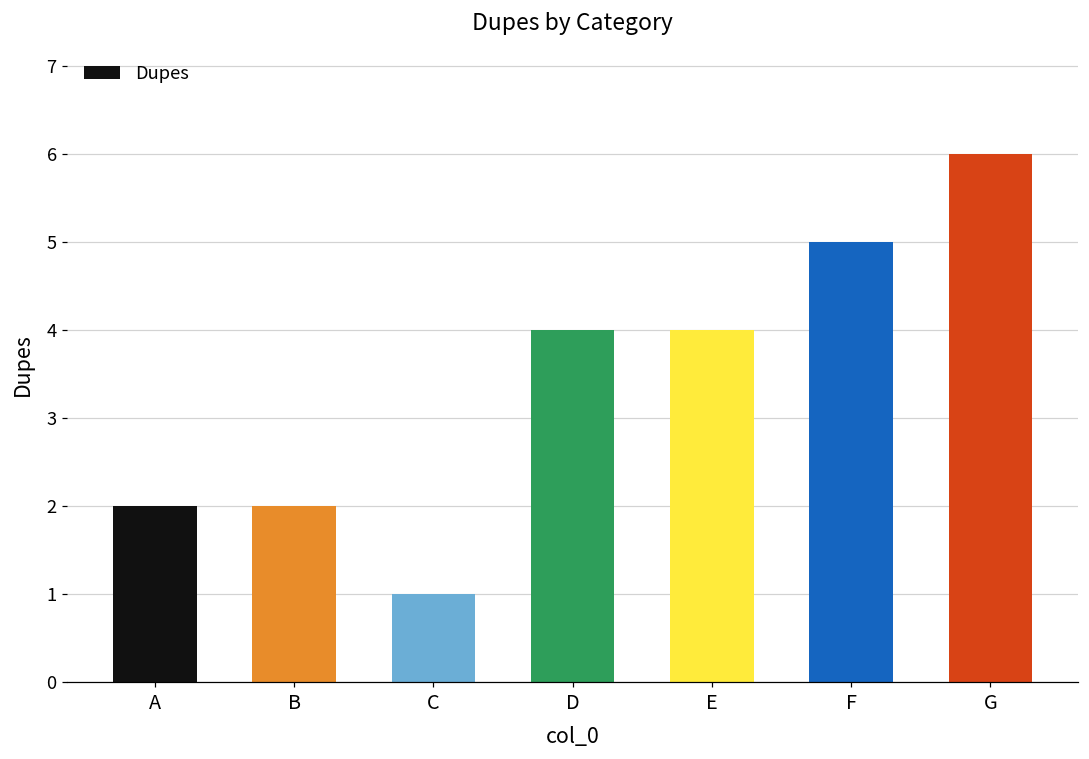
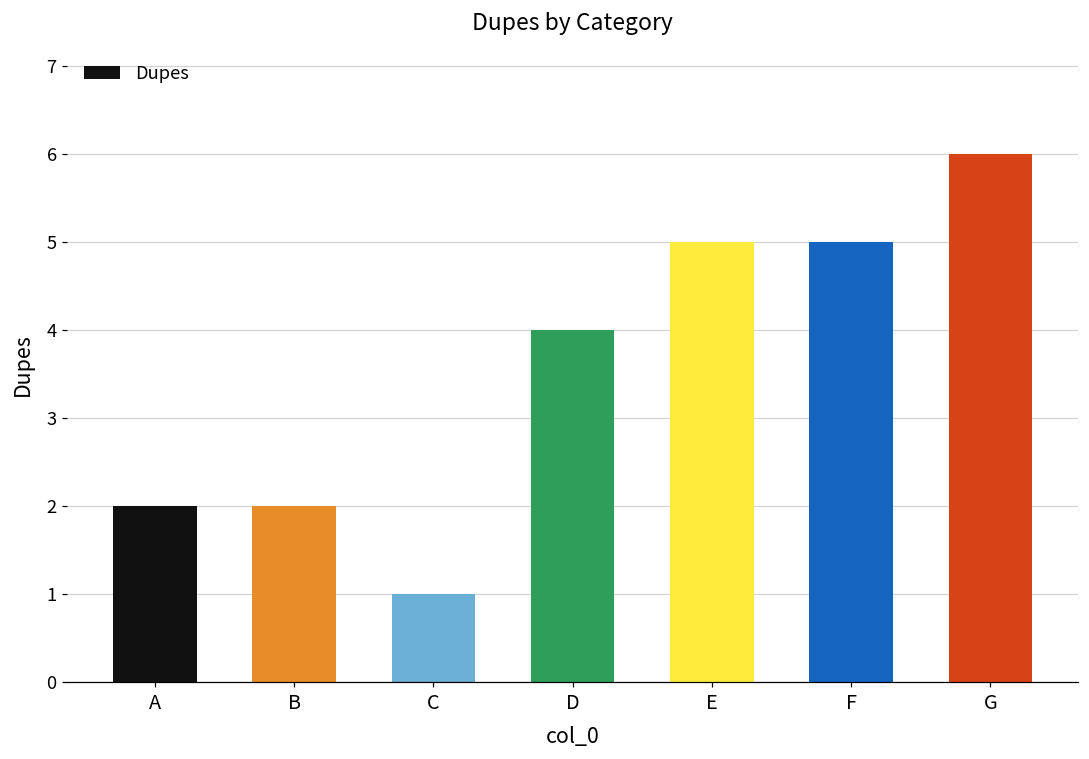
  {
    "A": 2,
    "B": 2,
    "C": 1,
    "D": 4,
-   "E": 4,
+   "E": 5,
    "F": 5,
    "G": 6
  }
